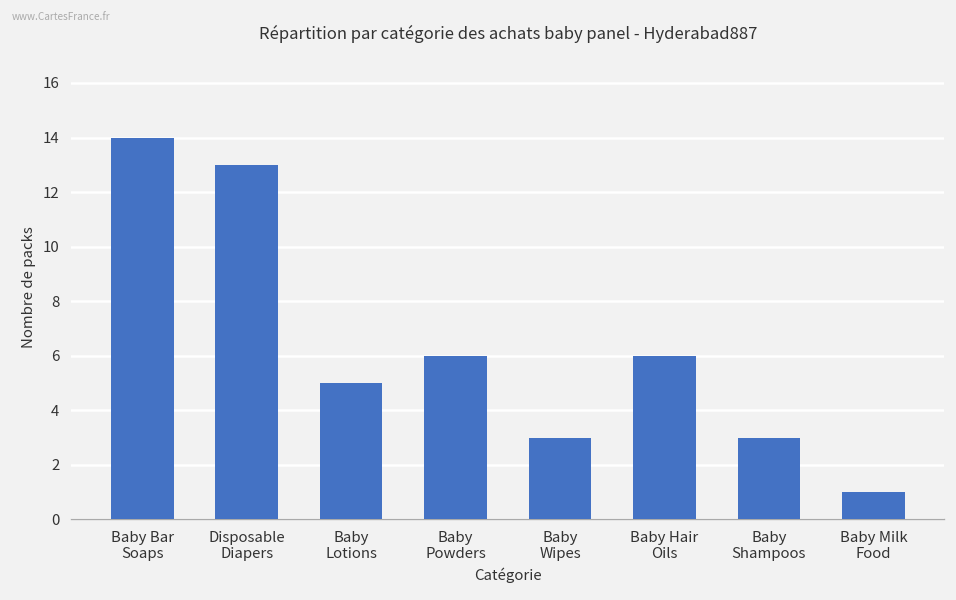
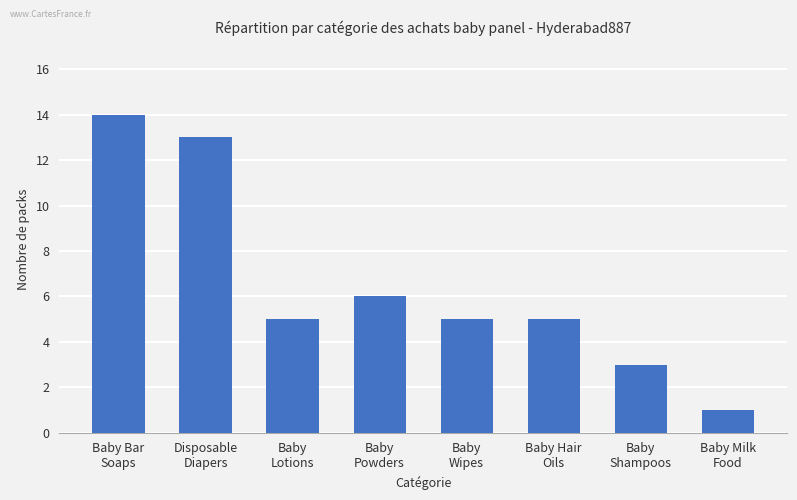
  {
    "Baby Bar Soaps": 14,
    "Disposable Diapers": 13,
    "Baby Lotions": 5,
    "Baby Powders": 6,
-   "Baby Wipes": 3,
-   "Baby Hair Oils": 6,
+   "Baby Wipes": 5,
+   "Baby Hair Oils": 5,
    "Baby Shampoos": 3,
    "Baby Milk Food": 1
  }
